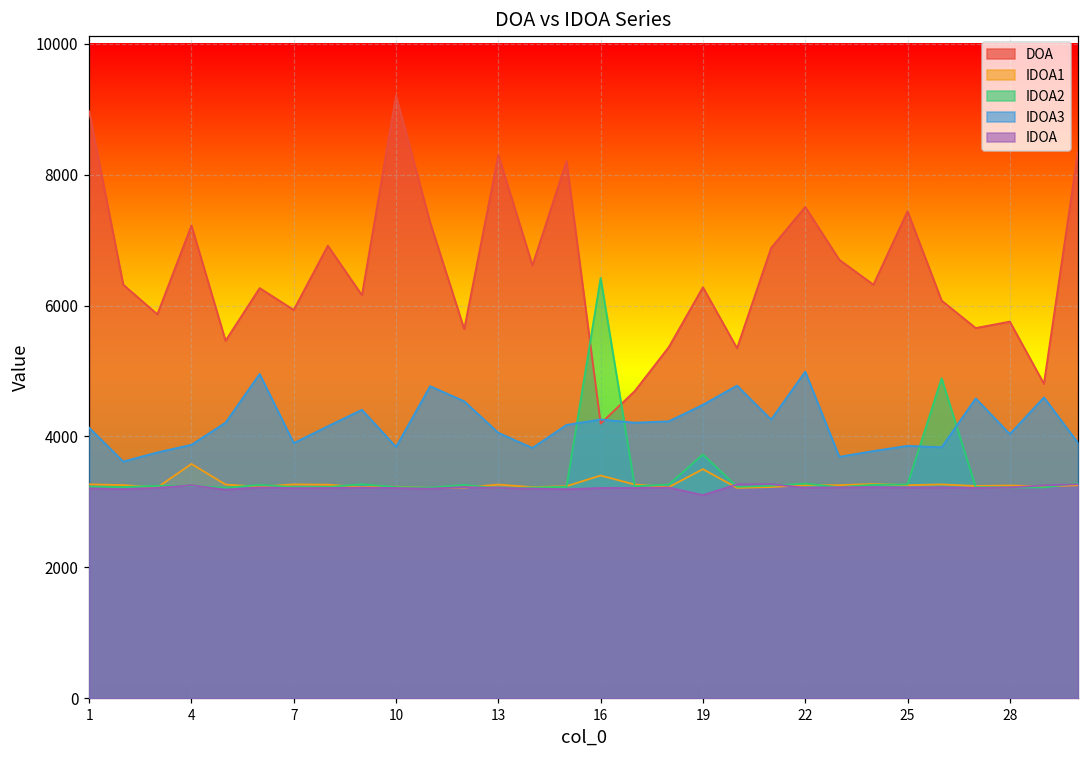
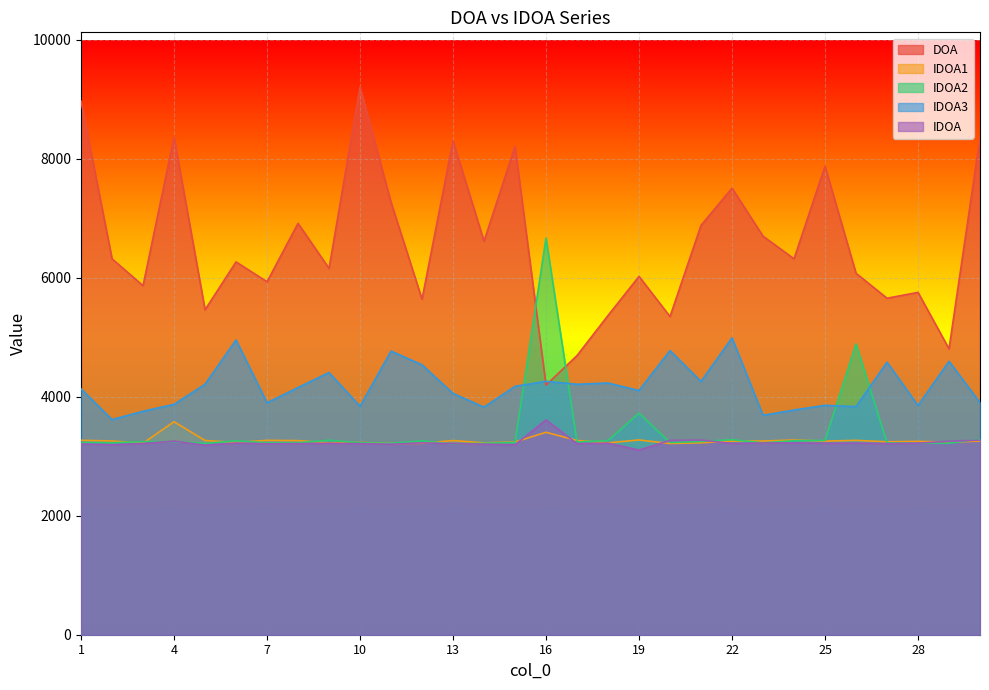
  {
    "DOA": {
      "1": 9000,
-     "4": 7200,
+     "4": 8400,
      "7": 5900,
      "10": 9200,
      "13": 8300,
      "16": 4200,
-     "19": 6300,
+     "19": 6000,
      "22": 7500,
-     "25": 7400,
+     "25": 7900,
      "28": 5800
    },
    "IDOA1": {
      "4": 3600,
      "13": 3300,
      "16": 3400,
-     "19": 3500
+     "19": 3300
    },
    "IDOA2": {
-     "16": 6400,
+     "16": 6700,
      "19": 3700
    },
    "IDOA3": {
      "1": 4100,
      "4": 3900,
      "7": 3900,
      "10": 3800,
      "13": 4100,
      "16": 4300,
-     "19": 4500,
+     "19": 4100,
      "22": 5000,
      "25": 3900,
-     "28": 4000
+     "28": 3900
    },
    "IDOA": {
-     "16": 3200,
+     "16": 3600,
      "19": 3100
    }
  }
